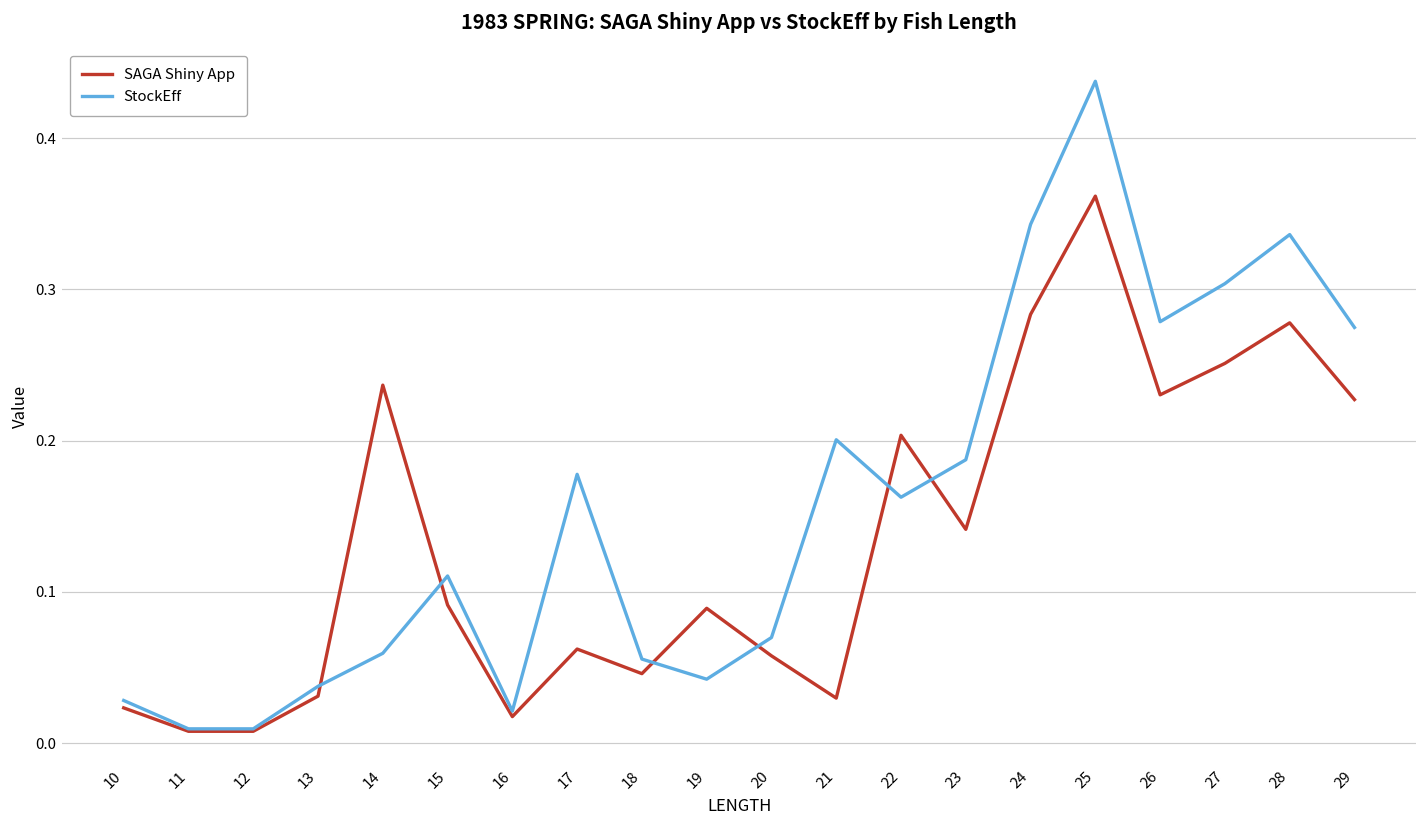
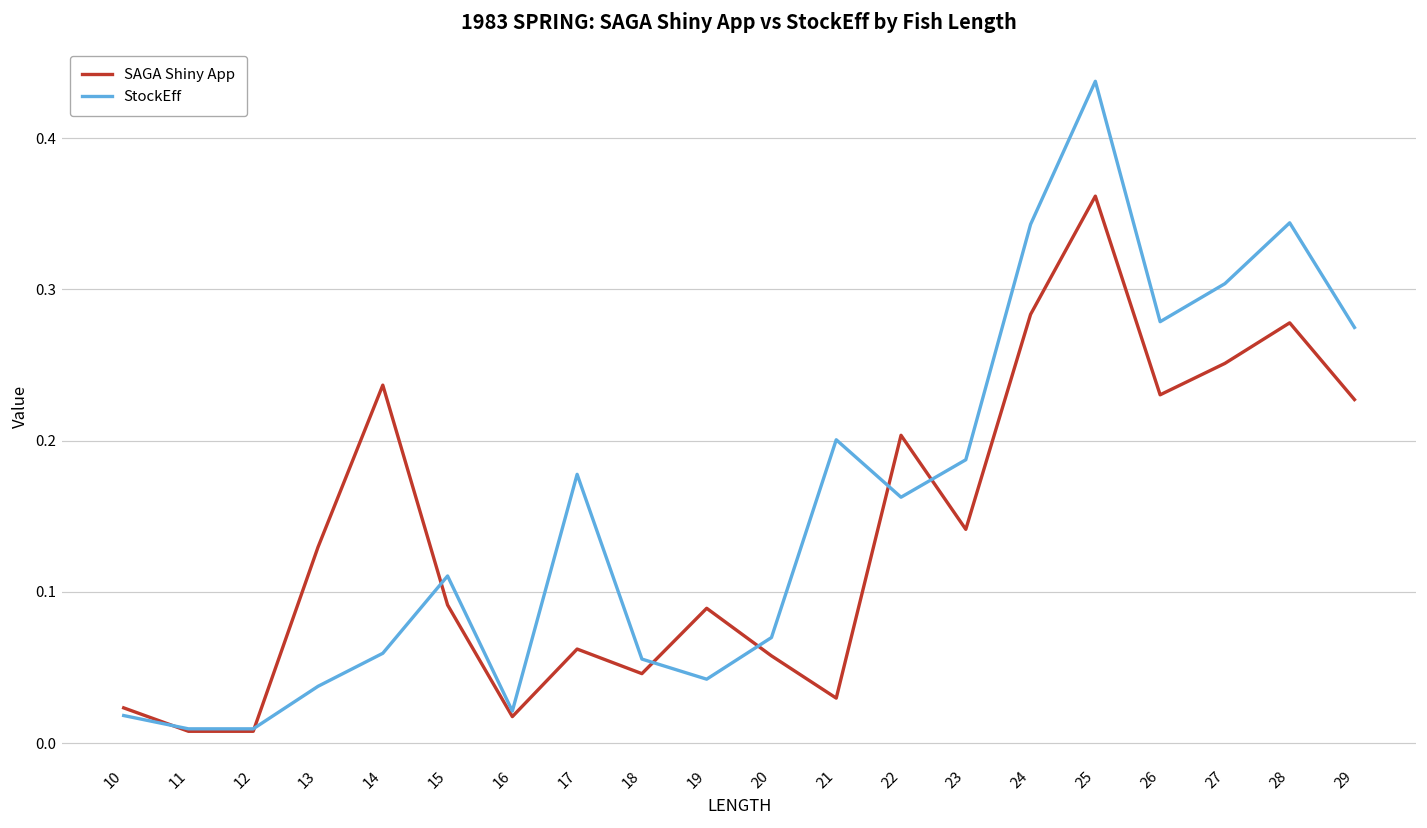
  {
    "SAGA Shiny App": {
      "10": 0.023,
-     "13": 0.031,
+     "13": 0.130,
      "14": 0.237,
      "15": 0.091,
      "16": 0.017,
      "17": 0.062,
      "18": 0.046,
      "19": 0.089,
      "20": 0.058,
      "21": 0.030,
      "22": 0.203,
      "23": 0.141,
      "24": 0.283,
      "25": 0.362,
      "26": 0.230,
      "27": 0.251,
      "28": 0.278,
      "29": 0.227
    },
    "StockEff": {
-     "10": 0.028,
+     "10": 0.018,
      "13": 0.037,
      "14": 0.059,
      "15": 0.110,
      "16": 0.021,
      "17": 0.178,
      "18": 0.056,
      "19": 0.042,
      "20": 0.070,
      "21": 0.201,
      "22": 0.163,
      "23": 0.187,
      "24": 0.343,
      "25": 0.438,
      "26": 0.279,
      "27": 0.304,
-     "28": 0.336,
+     "28": 0.344,
      "29": 0.275
    }
  }
